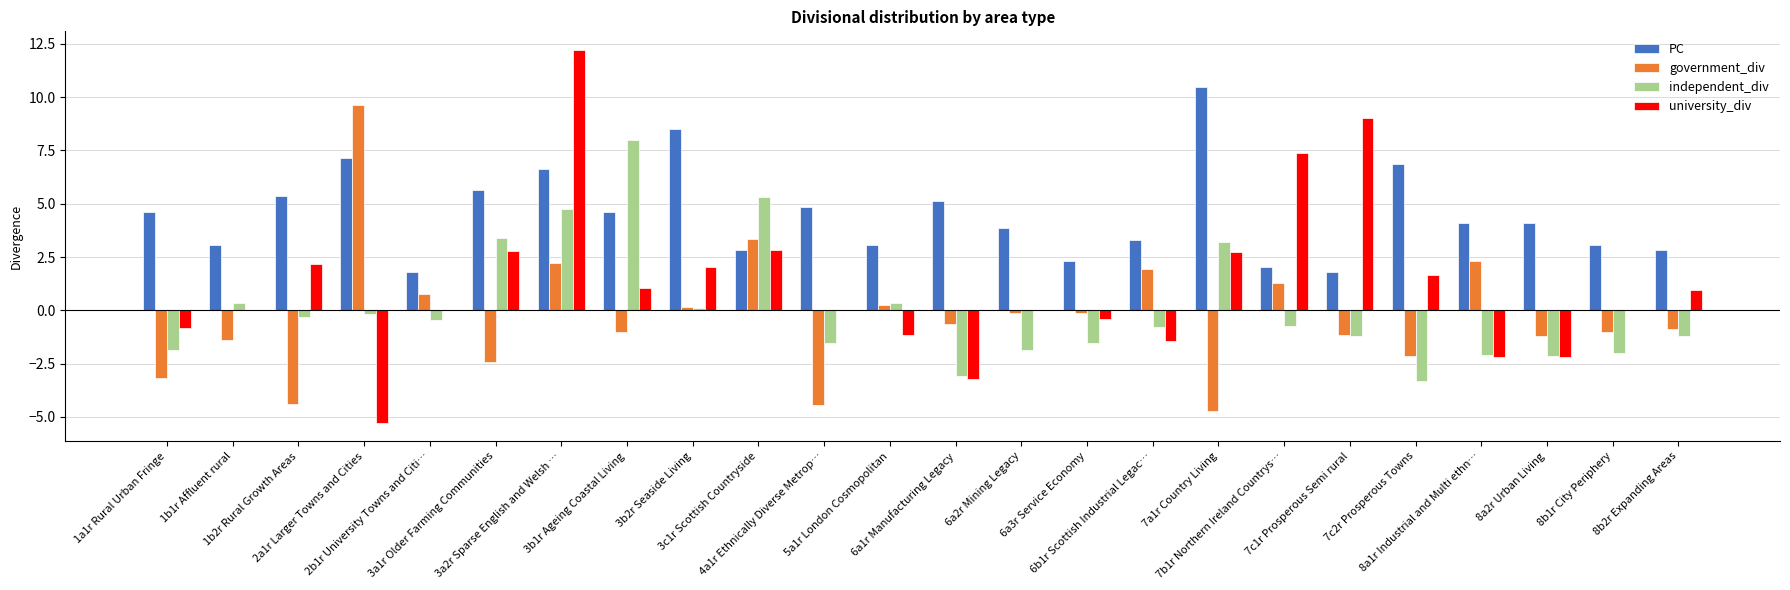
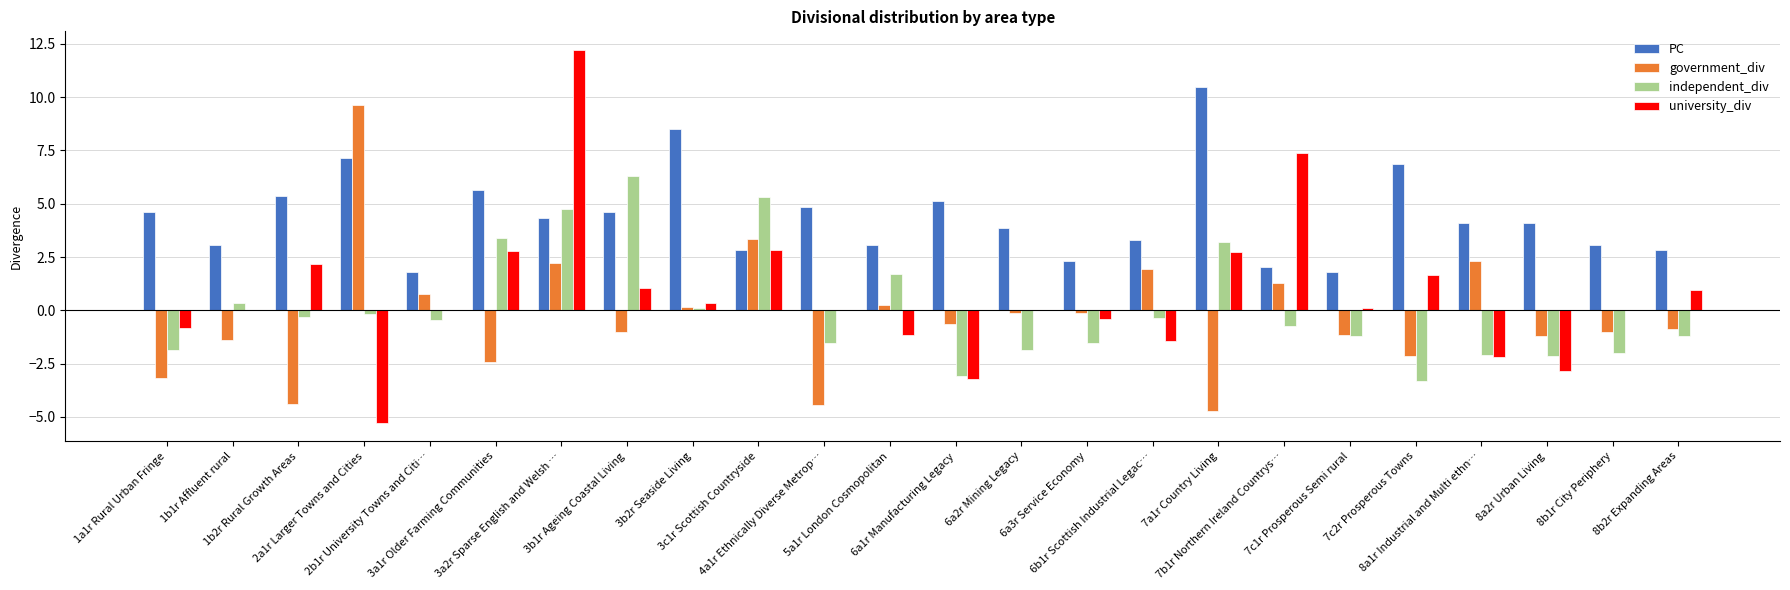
  {
    "PC": {
      "1a1r Rural Urban Fringe": 4.6,
      "1b1r Affluent rural": 3.1,
      "1b2r Rural Growth Areas": 5.4,
      "2a1r Larger Towns and Cities": 7.2,
      "2b1r University Towns and Citi…": 1.8,
      "3a1r Older Farming Communities": 5.6,
-     "3a2r Sparse English and Welsh …": 6.7,
+     "3a2r Sparse English and Welsh …": 4.3,
      "3b1r Ageing Coastal Living": 4.6,
      "3b2r Seaside Living": 8.5,
      "3c1r Scottish Countryside": 2.8,
      "4a1r Ethnically Diverse Metrop…": 4.9,
      "5a1r London Cosmopolitan": 3.1,
      "6a1r Manufacturing Legacy": 5.1,
      "6a2r Mining Legacy": 3.8,
      "6a3r Service Economy": 2.3,
      "6b1r Scottish Industrial Legac…": 3.3,
      "7a1r Country Living": 10.5,
      "7b1r Northern Ireland Countrys…": 2.1,
      "7c1r Prosperous Semi rural": 1.8,
      "7c2r Prosperous Towns": 6.9,
      "8a1r Industrial and Multi ethn…": 4.1,
      "8a2r Urban Living": 4.1,
      "8b1r City Periphery": 3.1,
      "8b2r Expanding Areas": 2.8
    },
    "government_div": {
      "1a1r Rural Urban Fringe": -3.2,
      "1b1r Affluent rural": -1.4,
      "1b2r Rural Growth Areas": -4.4,
      "2a1r Larger Towns and Cities": 9.7,
      "2b1r University Towns and Citi…": 0.8,
      "3a1r Older Farming Communities": -2.4,
      "3a2r Sparse English and Welsh …": 2.2,
      "3b1r Ageing Coastal Living": -1.0,
      "3b2r Seaside Living": 0.1,
      "3c1r Scottish Countryside": 3.4,
      "4a1r Ethnically Diverse Metrop…": -4.4,
      "5a1r London Cosmopolitan": 0.3,
      "6a1r Manufacturing Legacy": -0.6,
      "6a3r Service Economy": -0.1,
      "6b1r Scottish Industrial Legac…": 1.9,
      "7a1r Country Living": -4.7,
      "7b1r Northern Ireland Countrys…": 1.3,
      "7c1r Prosperous Semi rural": -1.1,
      "7c2r Prosperous Towns": -2.2,
      "8a1r Industrial and Multi ethn…": 2.3,
      "8a2r Urban Living": -1.2,
      "8b1r City Periphery": -1.0,
      "8b2r Expanding Areas": -0.9
    },
    "independent_div": {
      "1a1r Rural Urban Fringe": -1.9,
      "1b1r Affluent rural": 0.4,
      "1b2r Rural Growth Areas": -0.3,
      "2a1r Larger Towns and Cities": -0.2,
      "2b1r University Towns and Citi…": -0.4,
      "3a1r Older Farming Communities": 3.4,
      "3a2r Sparse English and Welsh …": 4.8,
-     "3b1r Ageing Coastal Living": 8.0,
+     "3b1r Ageing Coastal Living": 6.3,
      "3b2r Seaside Living": 0.1,
      "3c1r Scottish Countryside": 5.3,
      "4a1r Ethnically Diverse Metrop…": -1.5,
-     "5a1r London Cosmopolitan": 0.4,
+     "5a1r London Cosmopolitan": 1.7,
      "6a1r Manufacturing Legacy": -3.1,
      "6a2r Mining Legacy": -1.9,
      "6a3r Service Economy": -1.5,
-     "6b1r Scottish Industrial Legac…": -0.8,
+     "6b1r Scottish Industrial Legac…": -0.4,
      "7a1r Country Living": 3.2,
      "7b1r Northern Ireland Countrys…": -0.7,
      "7c1r Prosperous Semi rural": -1.2,
      "7c2r Prosperous Towns": -3.3,
      "8a1r Industrial and Multi ethn…": -2.1,
      "8a2r Urban Living": -2.1,
      "8b1r City Periphery": -2.0,
      "8b2r Expanding Areas": -1.2
    },
    "university_div": {
      "1a1r Rural Urban Fringe": -0.8,
      "1b1r Affluent rural": 0.0,
      "1b2r Rural Growth Areas": 2.2,
      "2a1r Larger Towns and Cities": -5.3,
      "2b1r University Towns and Citi…": 0.0,
      "3a1r Older Farming Communities": 2.8,
      "3a2r Sparse English and Welsh …": 12.2,
      "3b1r Ageing Coastal Living": 1.1,
-     "3b2r Seaside Living": 2.1,
+     "3b2r Seaside Living": 0.4,
      "3c1r Scottish Countryside": 2.9,
      "4a1r Ethnically Diverse Metrop…": 0.0,
      "5a1r London Cosmopolitan": -1.2,
      "6a1r Manufacturing Legacy": -3.2,
      "6a2r Mining Legacy": 0.0,
      "6a3r Service Economy": -0.4,
      "6b1r Scottish Industrial Legac…": -1.4,
      "7a1r Country Living": 2.7,
      "7b1r Northern Ireland Countrys…": 7.4,
-     "7c1r Prosperous Semi rural": 9.0,
+     "7c1r Prosperous Semi rural": 0.1,
      "7c2r Prosperous Towns": 1.7,
      "8a1r Industrial and Multi ethn…": -2.2,
-     "8a2r Urban Living": -2.2,
+     "8a2r Urban Living": -2.8,
      "8b1r City Periphery": 0.0,
      "8b2r Expanding Areas": 1.0
    }
  }
